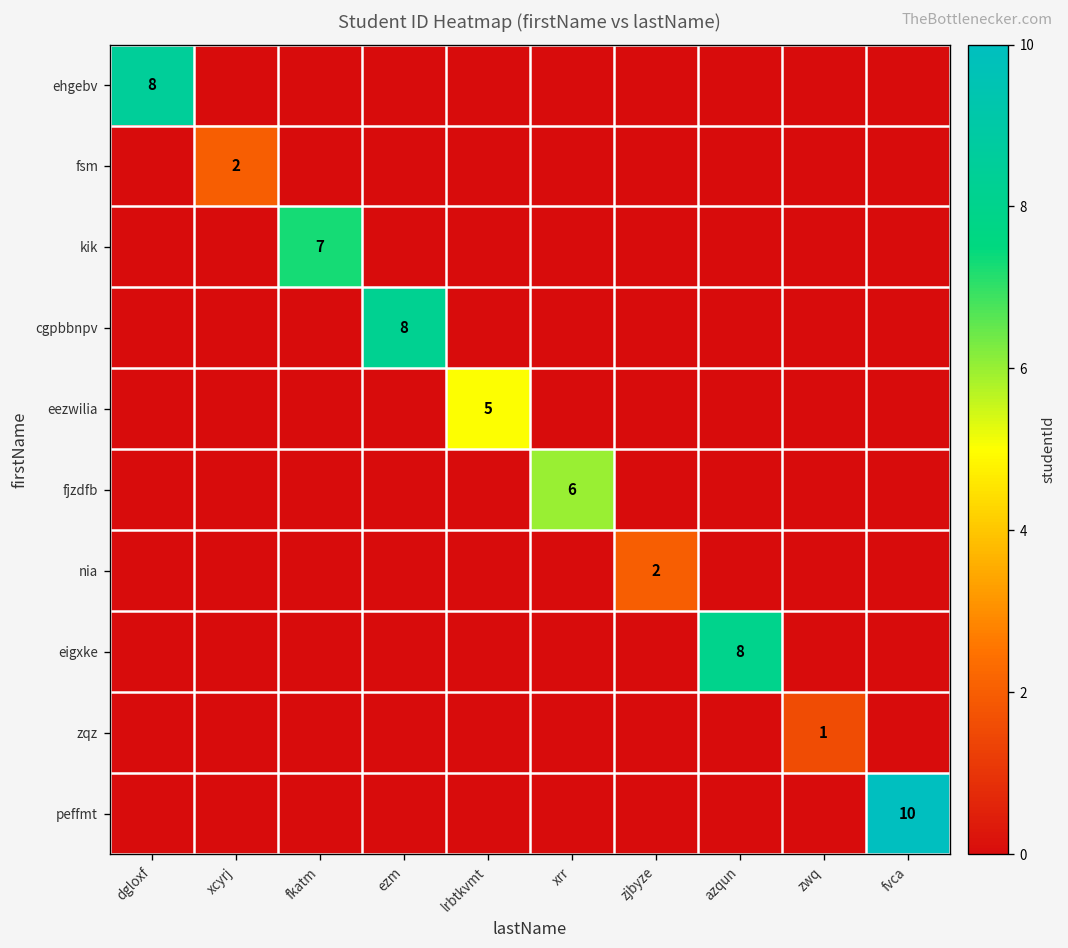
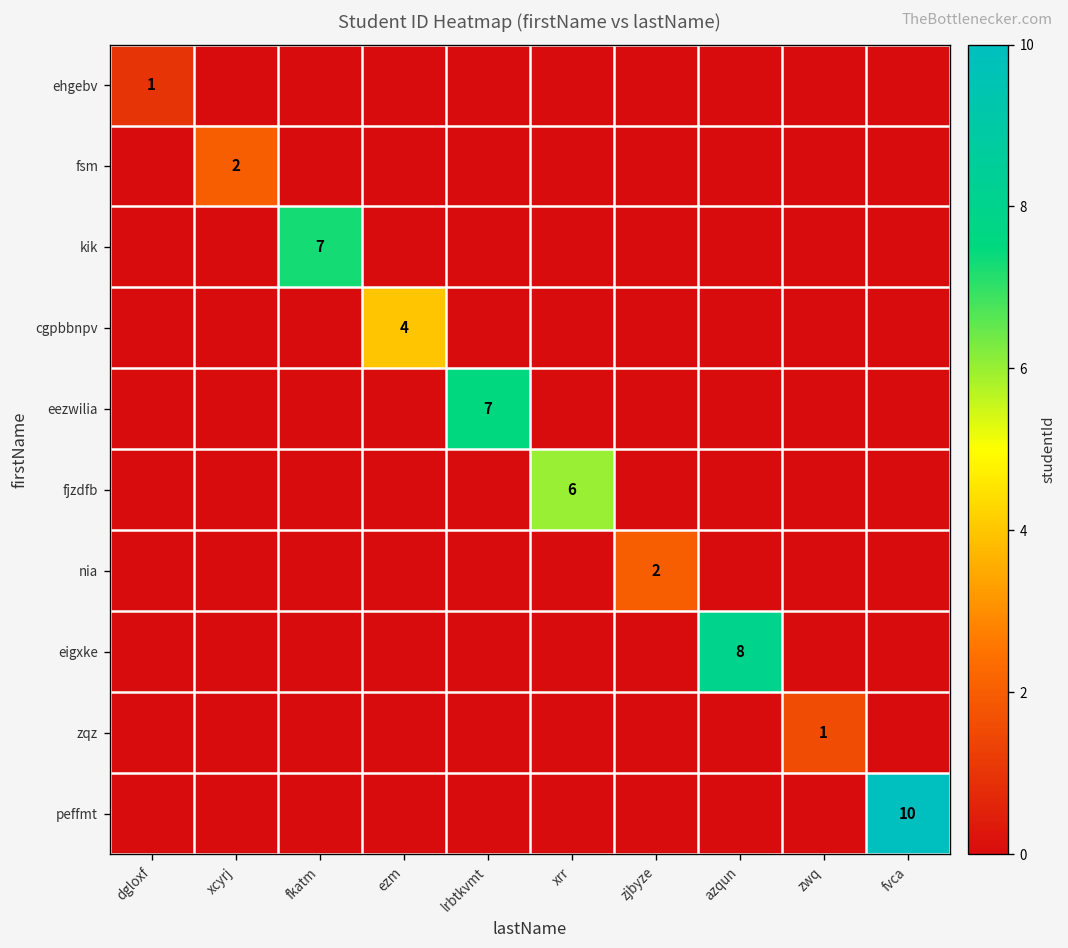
  {
    "ehgebv": {
-     "dgloxf": 8
+     "dgloxf": 1
    },
    "fsm": {
      "xcyrj": 2
    },
    "kik": {
      "fkatm": 7
    },
    "cgpbbnpv": {
-     "ezm": 8
+     "ezm": 4
    },
    "eezwilia": {
-     "lrbtkvmt": 5
+     "lrbtkvmt": 7
    },
    "fjzdfb": {
      "xrr": 6
    },
    "nia": {
      "zjbyze": 2
    },
    "eigxke": {
      "azqun": 8
    },
    "zqz": {
      "zwq": 1
    },
    "peffmt": {
      "fvca": 10
    }
  }
